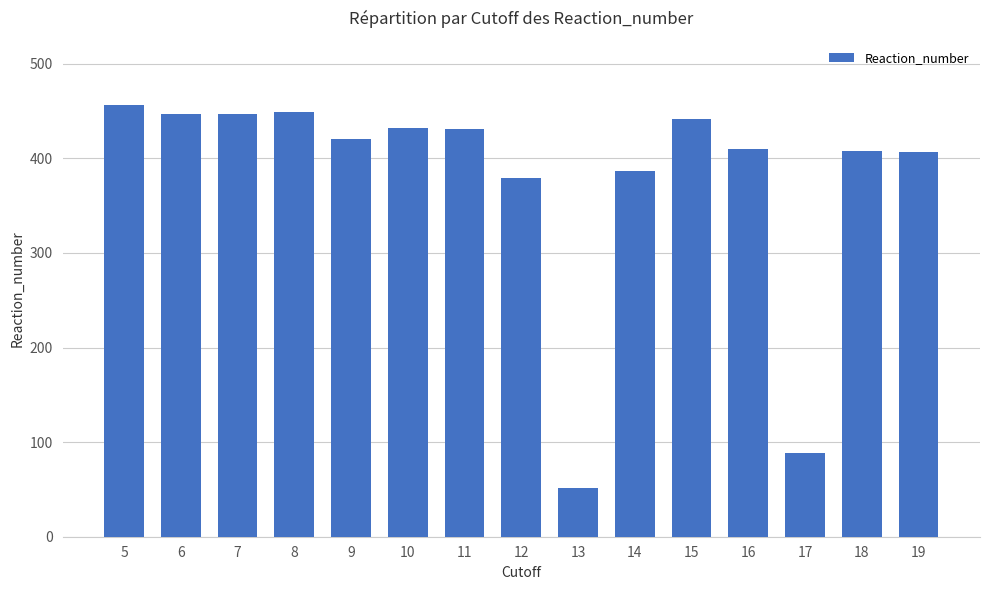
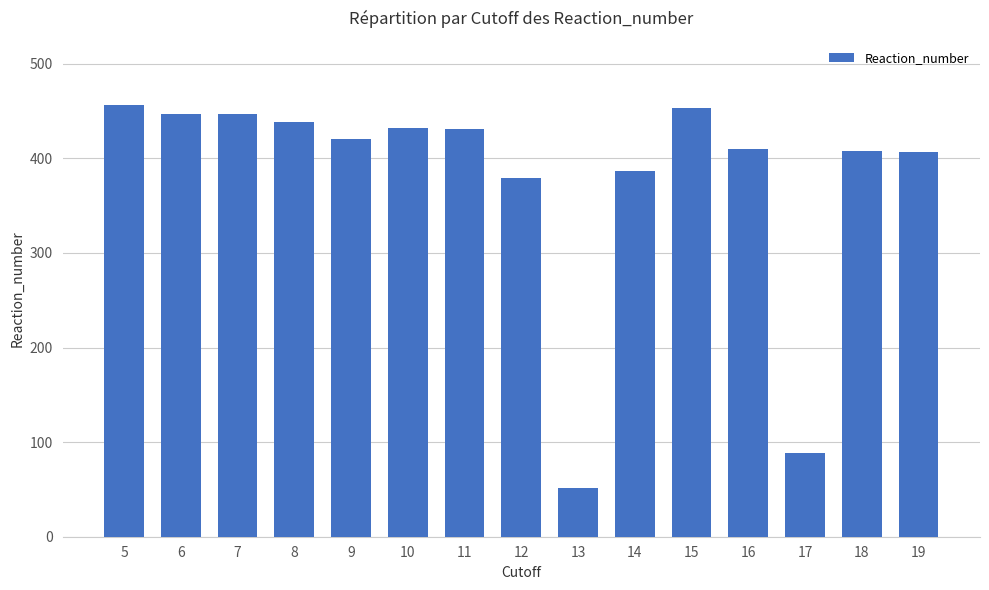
  {
    "5": 460,
    "6": 450,
    "7": 450,
-   "8": 450,
+   "8": 440,
    "9": 420,
    "10": 430,
    "11": 430,
    "12": 380,
    "13": 50,
    "14": 390,
-   "15": 440,
+   "15": 450,
    "16": 410,
    "17": 90,
    "18": 410,
    "19": 410
  }
